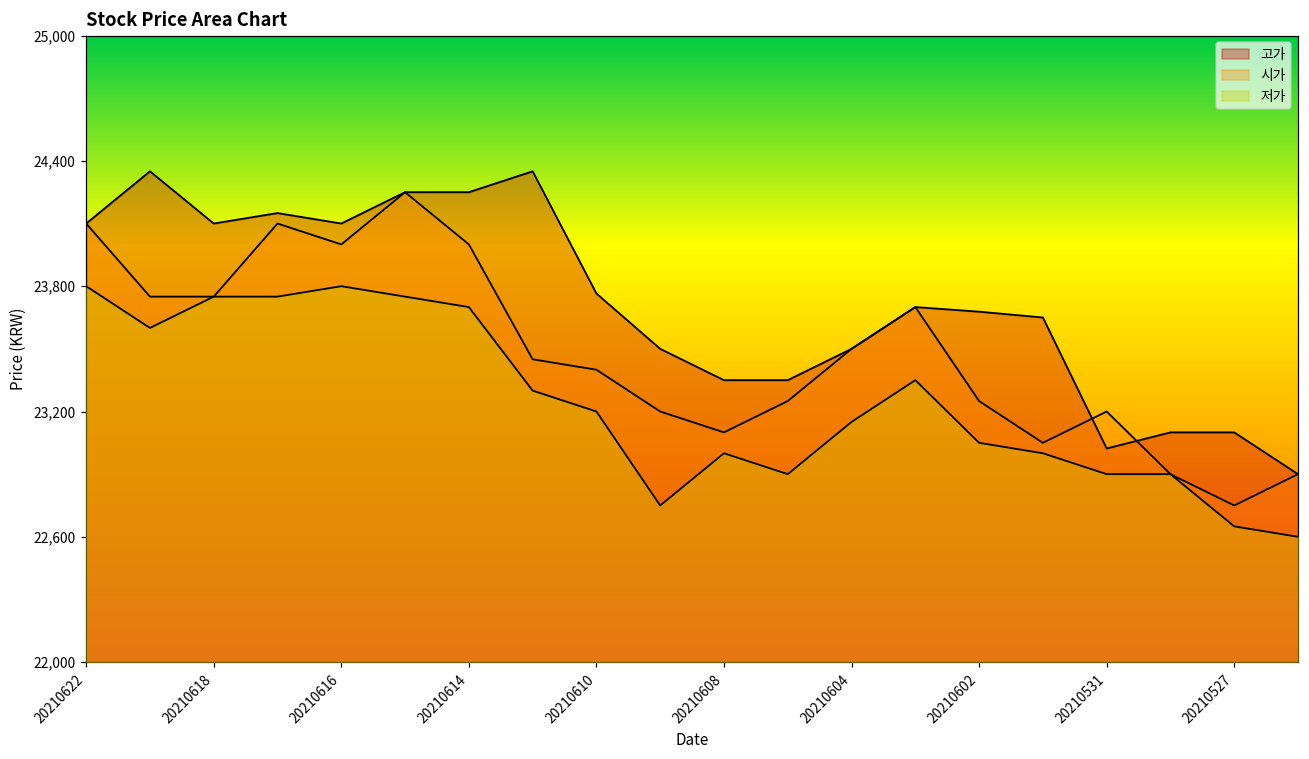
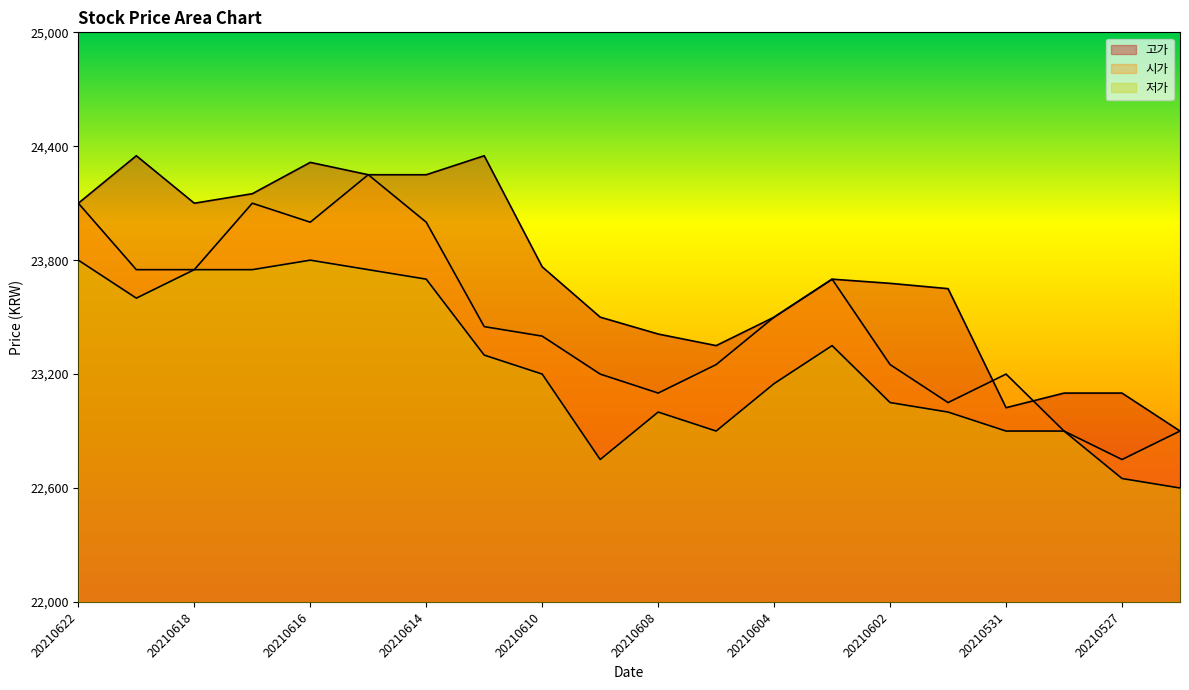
  {
    "고가": {
      "20210618": "24,100",
-     "20210616": "24,100",
+     "20210616": "24,320",
      "20210614": "24,250",
      "20210610": "23,770",
-     "20210608": "23,350",
+     "20210608": "23,410",
      "20210602": "23,680",
      "20210531": "23,020",
      "20210527": "23,100"
    }
  }
